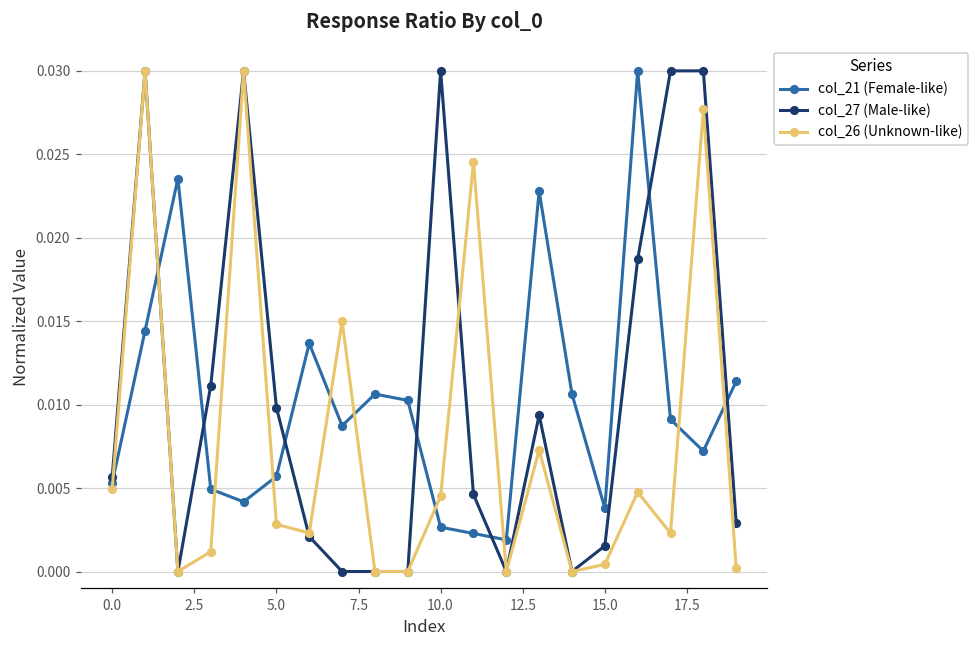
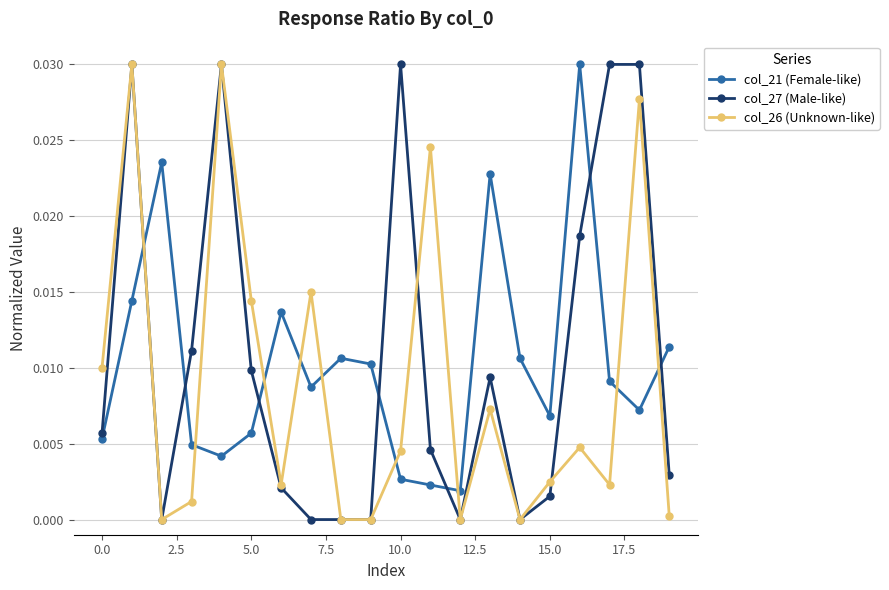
  {
    "col_21 (Female-like)": {
      "0.0": 0.0053,
      "5.0": 0.0057,
      "10.0": 0.0027,
-     "15.0": 0.0038
+     "15.0": 0.0068
    },
    "col_27 (Male-like)": {
      "0.0": 0.0057,
      "5.0": 0.0098,
      "10.0": 0.0300,
      "15.0": 0.0015
    },
    "col_26 (Unknown-like)": {
-     "0.0": 0.0049,
-     "5.0": 0.0028,
+     "0.0": 0.0100,
+     "5.0": 0.0144,
      "10.0": 0.0045,
-     "15.0": 0.0004
+     "15.0": 0.0025
    }
  }
